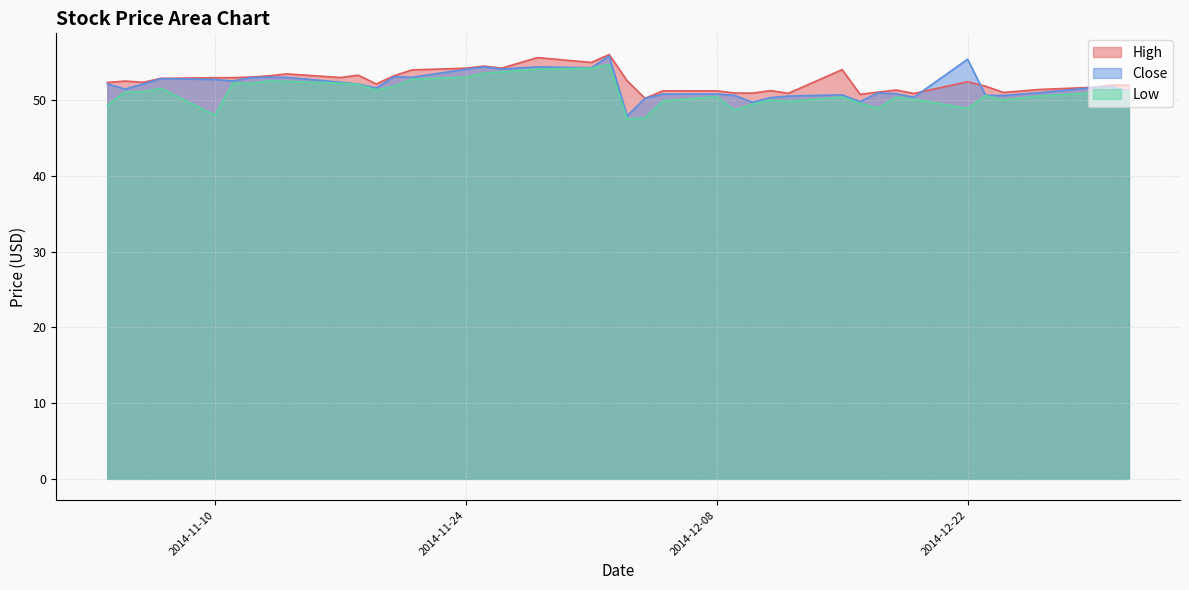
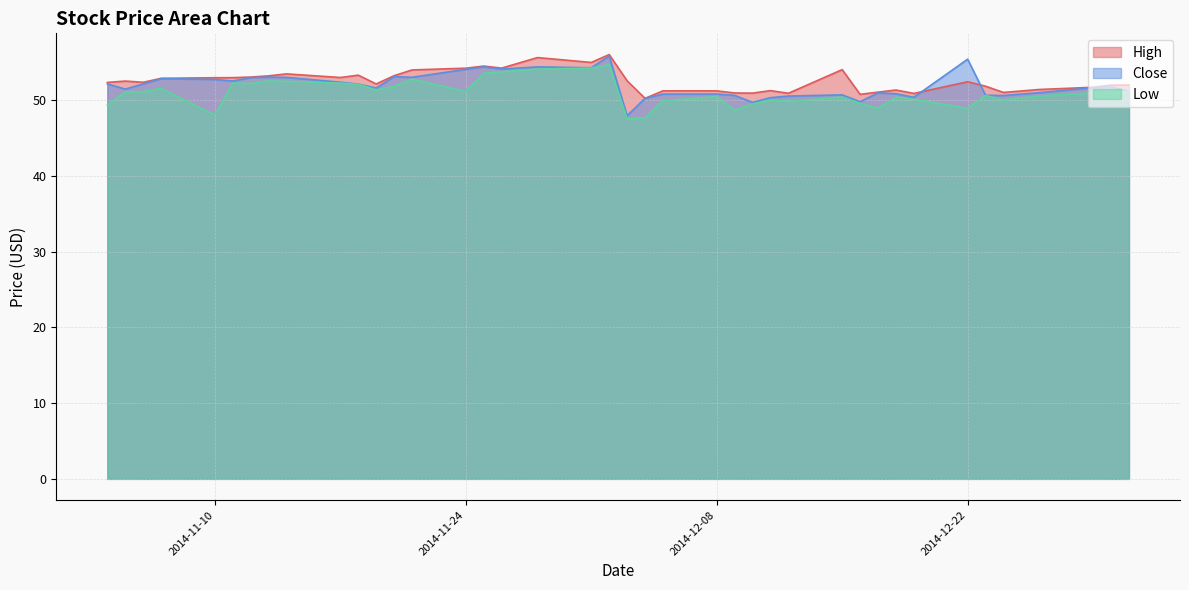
  {
    "High": {
      "2014-12-08": 51,
      "2014-12-22": 52
    },
    "Close": {
      "2014-12-22": 55
    },
    "Low": {
      "2014-11-10": 48,
-     "2014-11-24": 53,
+     "2014-11-24": 51,
      "2014-12-22": 49
    }
  }
